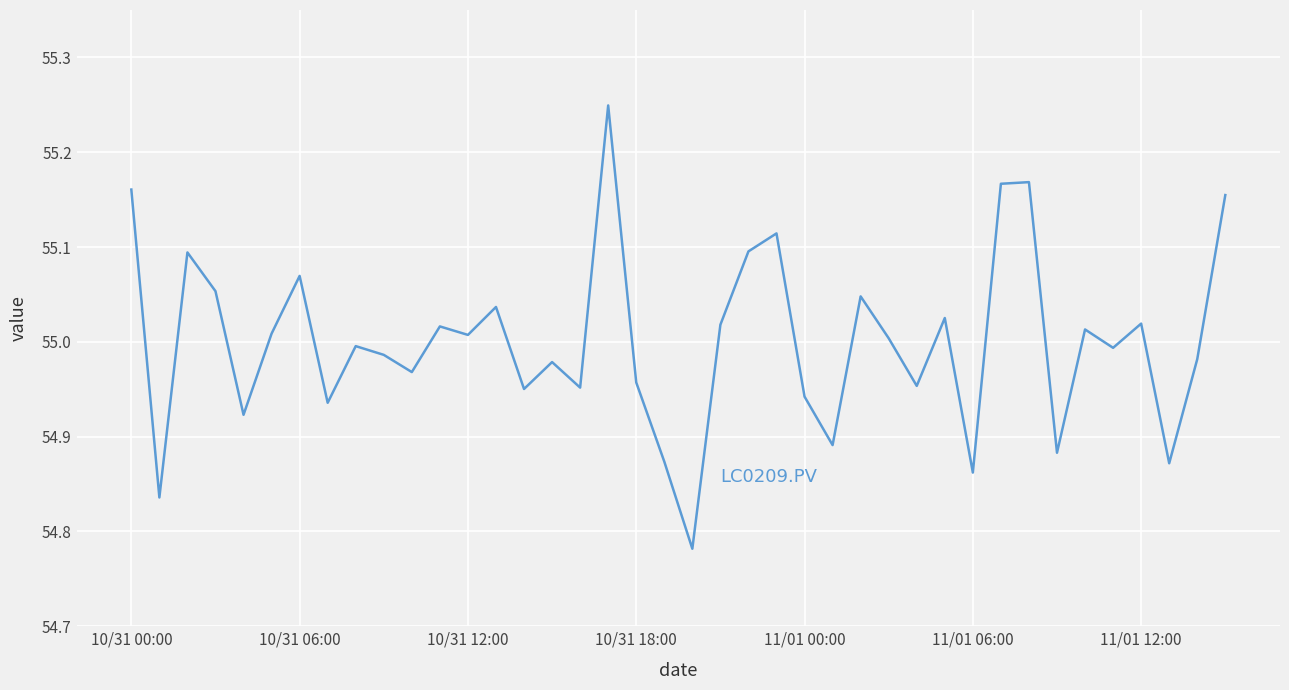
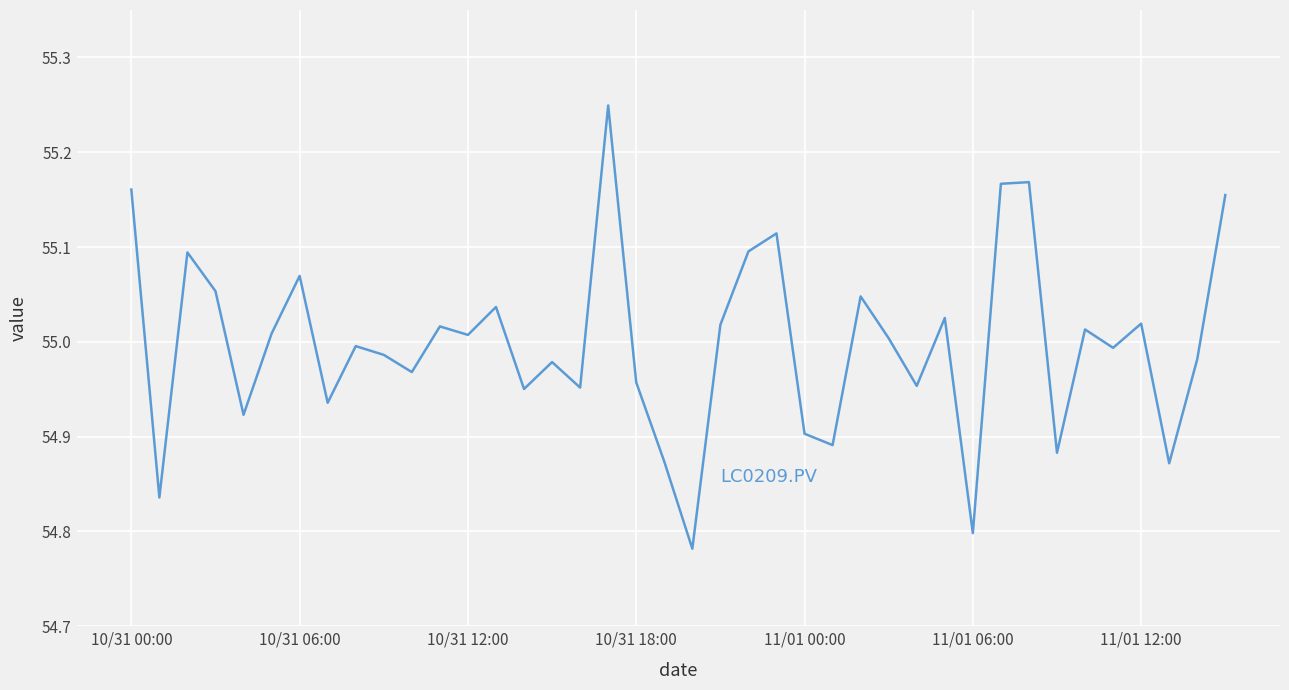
  {
    "10/31 00:00": 55.16,
    "10/31 06:00": 55.07,
    "10/31 12:00": 55.01,
    "10/31 18:00": 54.96,
-   "11/01 00:00": 54.94,
-   "11/01 06:00": 54.86,
+   "11/01 00:00": 54.90,
+   "11/01 06:00": 54.80,
    "11/01 12:00": 55.02
  }
